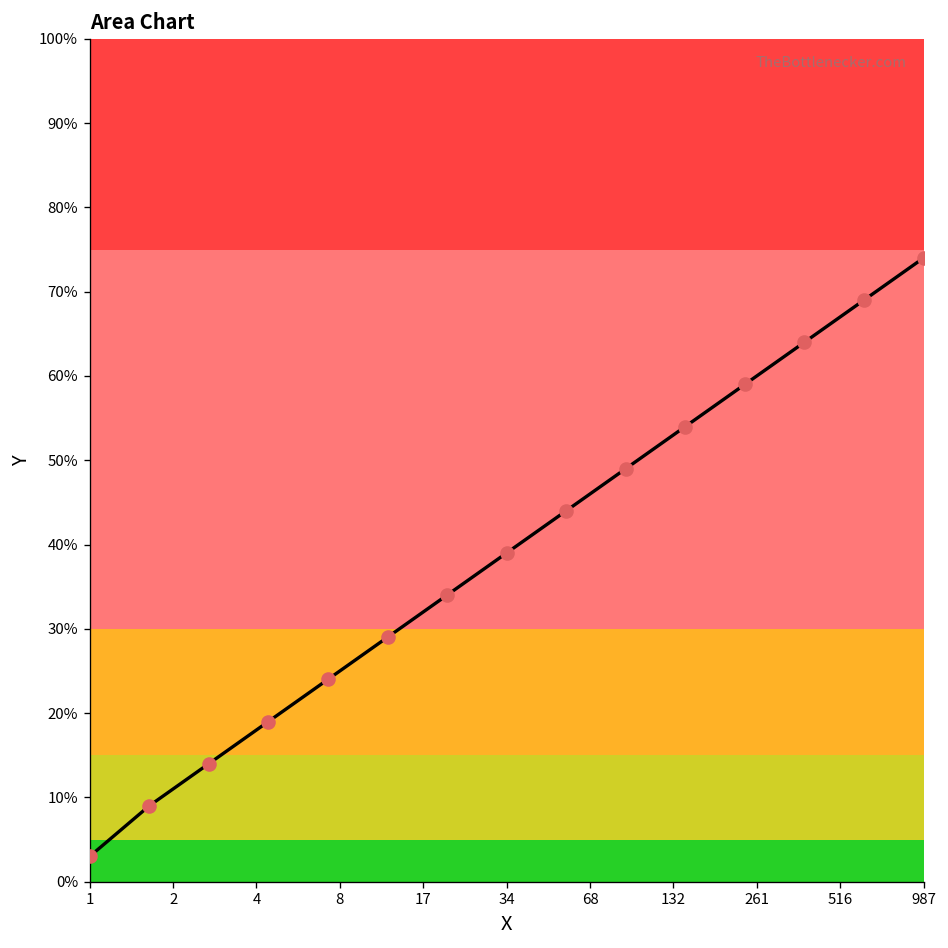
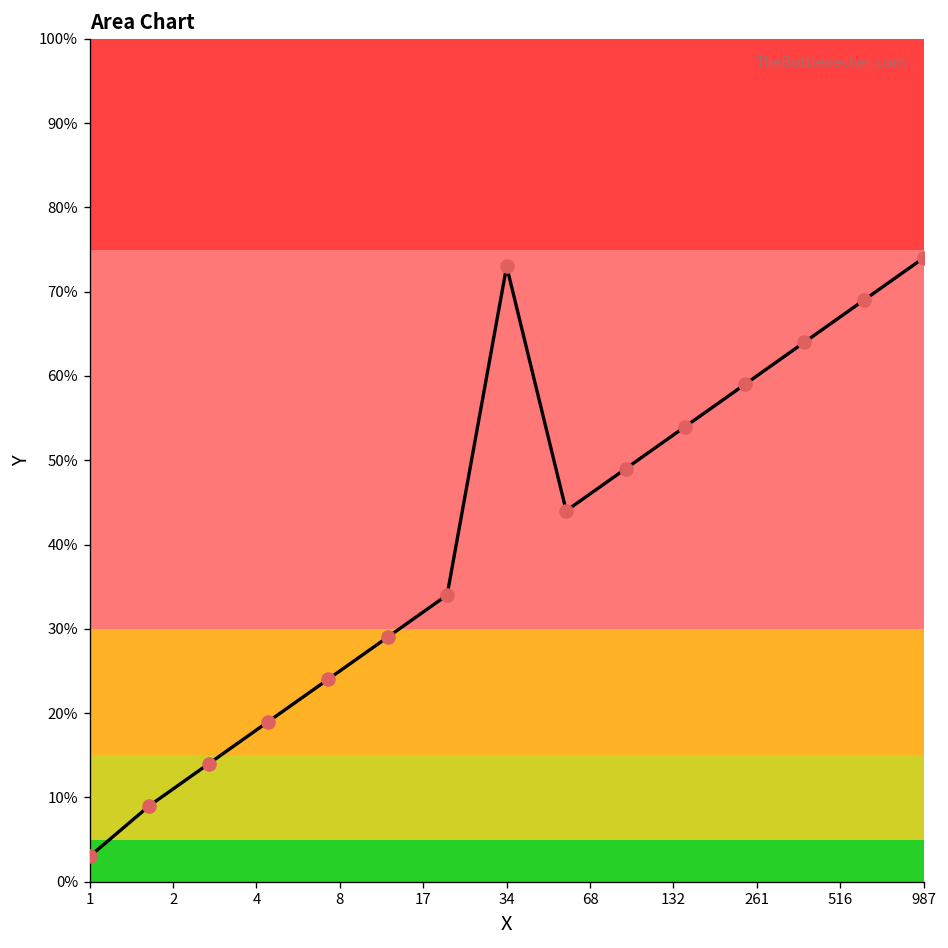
  {
    "1": "3%",
-   "34": "39%",
+   "34": "73%",
    "987": "74%"
  }
